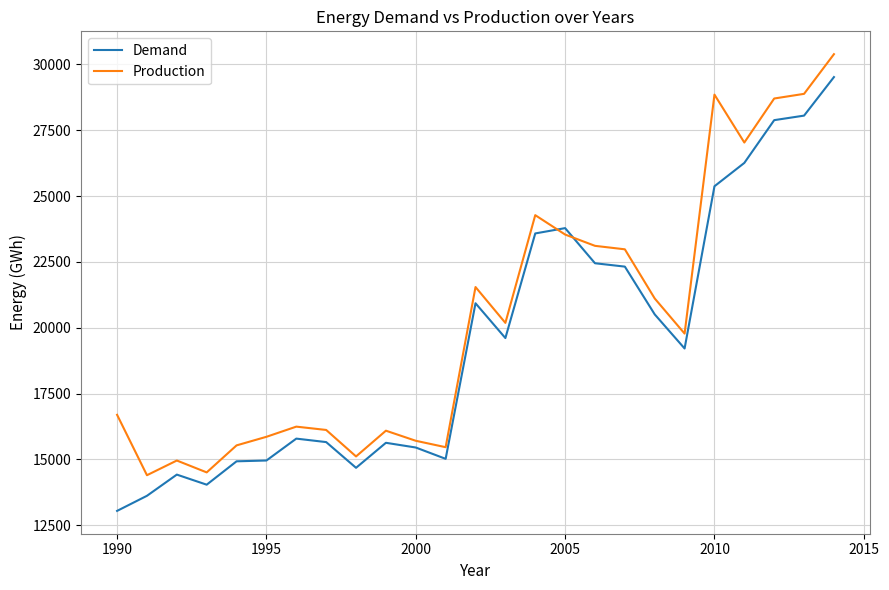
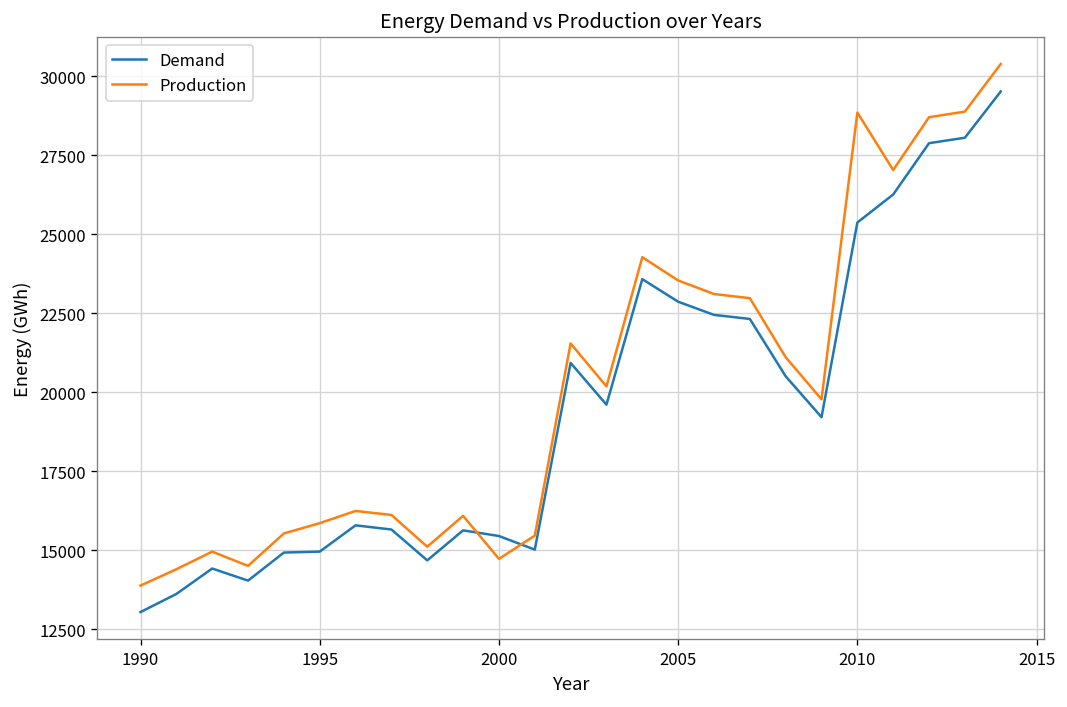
  {
    "Demand": {
      "1990": 13000,
      "1995": 15000,
      "2000": 15500,
-     "2005": 23800,
+     "2005": 22900,
      "2010": 25400
    },
    "Production": {
-     "1990": 16700,
+     "1990": 13900,
      "1995": 15900,
-     "2000": 15700,
+     "2000": 14700,
      "2005": 23500,
      "2010": 28900
    }
  }
